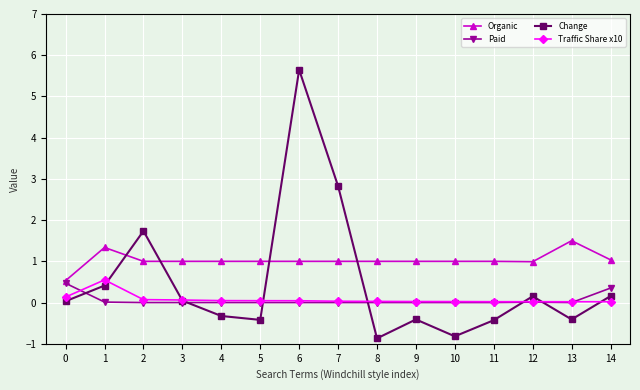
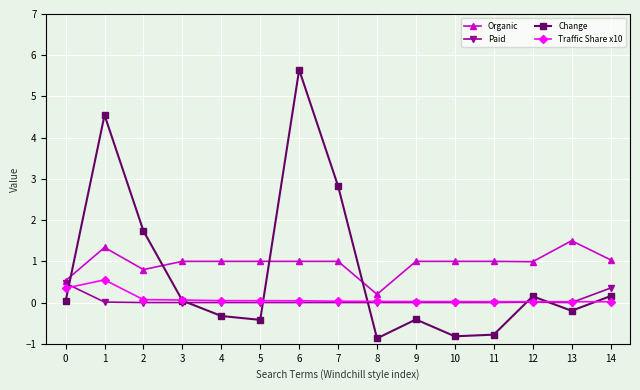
  {
    "Organic": {
      "0": 0.5,
      "1": 1.3,
-     "2": 1.0,
+     "2": 0.8,
      "3": 1.0,
      "4": 1.0,
      "5": 1.0,
      "6": 1.0,
      "7": 1.0,
-     "8": 1.0,
+     "8": 0.2,
      "9": 1.0,
      "10": 1.0,
      "11": 1.0,
      "12": 1.0,
      "13": 1.5,
      "14": 1.0
    },
    "Paid": {
      "0": 0.5,
      "1": 0.0,
      "2": 0.0,
      "14": 0.4
    },
    "Change": {
      "0": 0.0,
-     "1": 0.4,
+     "1": 4.5,
      "2": 1.7,
      "4": -0.3,
      "5": -0.4,
      "6": 5.6,
      "7": 2.8,
      "8": -0.9,
      "9": -0.4,
      "10": -0.8,
-     "11": -0.4,
+     "11": -0.8,
      "12": 0.2,
-     "13": -0.4,
+     "13": -0.2,
      "14": 0.2
    },
    "Traffic Share x10": {
-     "0": 0.1,
+     "0": 0.4,
      "1": 0.6,
      "2": 0.1,
      "14": 0.0
    }
  }
